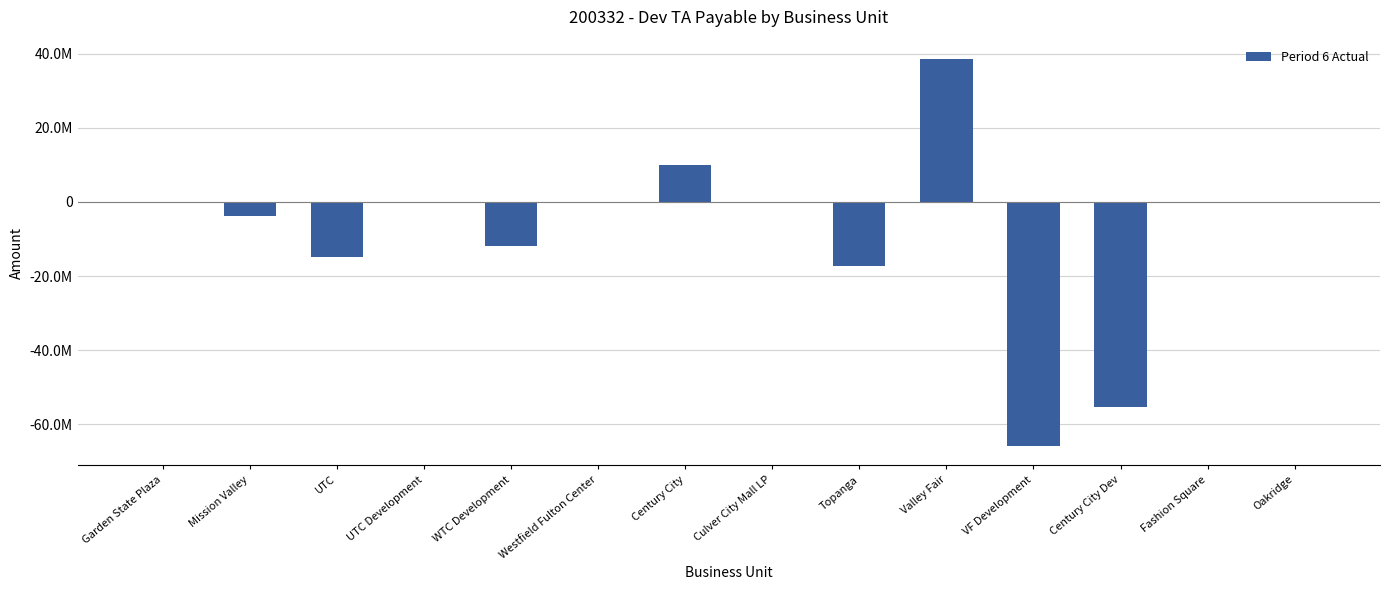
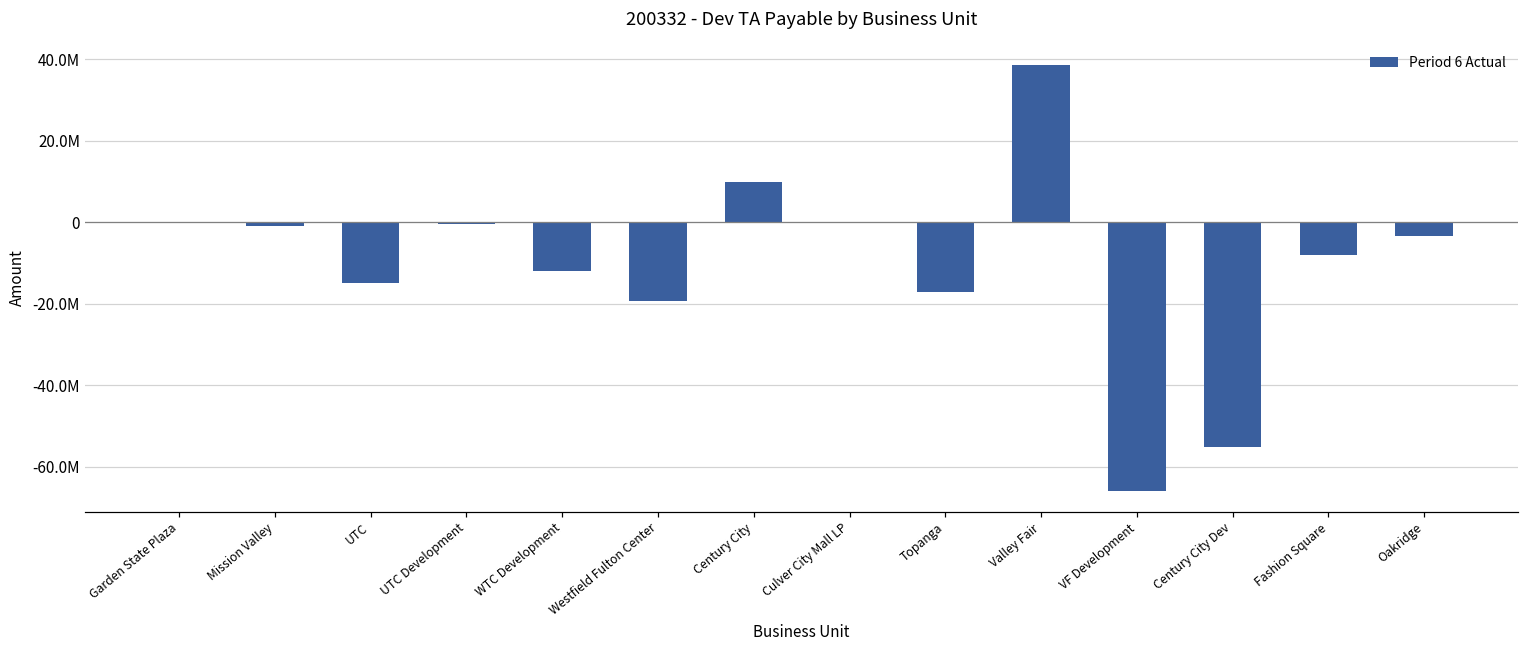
  {
-   "Mission Valley": -4000000,
+   "Mission Valley": -1000000,
    "UTC": -15000000,
    "WTC Development": -12000000,
-   "Westfield Fulton Center": 0,
+   "Westfield Fulton Center": -19000000,
    "Century City": 10000000,
    "Topanga": -17000000,
    "Valley Fair": 39000000,
    "VF Development": -66000000,
    "Century City Dev": -55000000,
-   "Fashion Square": 0,
-   "Oakridge": 0
+   "Fashion Square": -8000000,
+   "Oakridge": -3000000
  }
